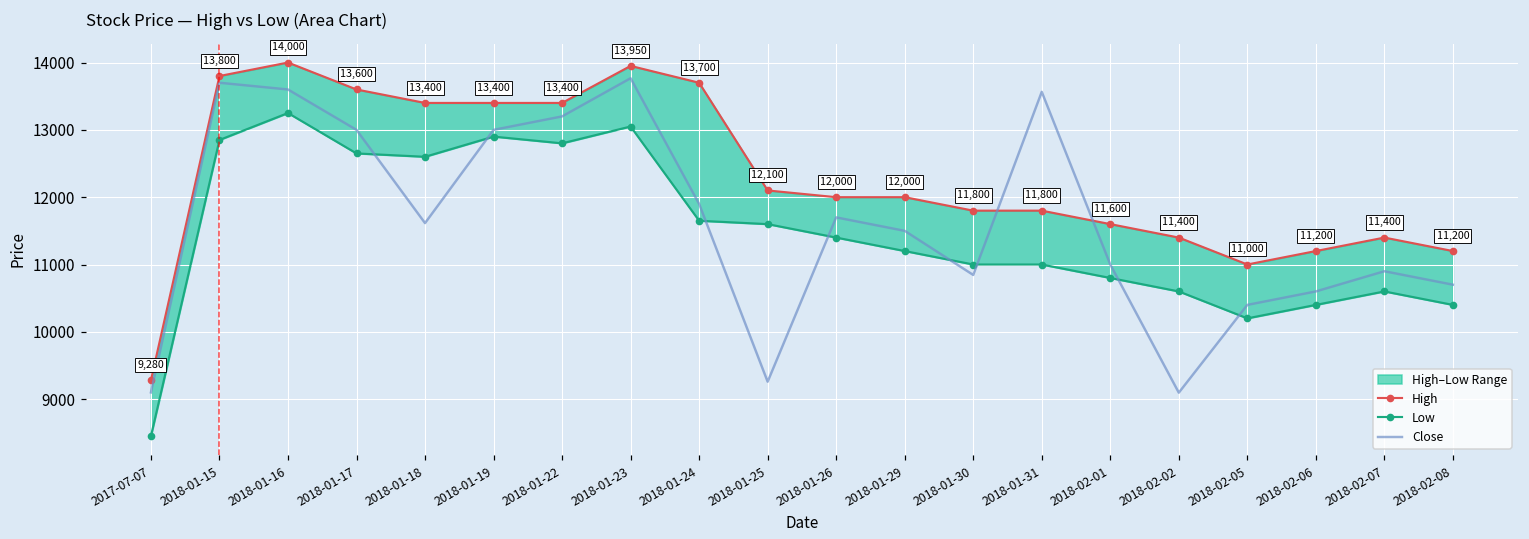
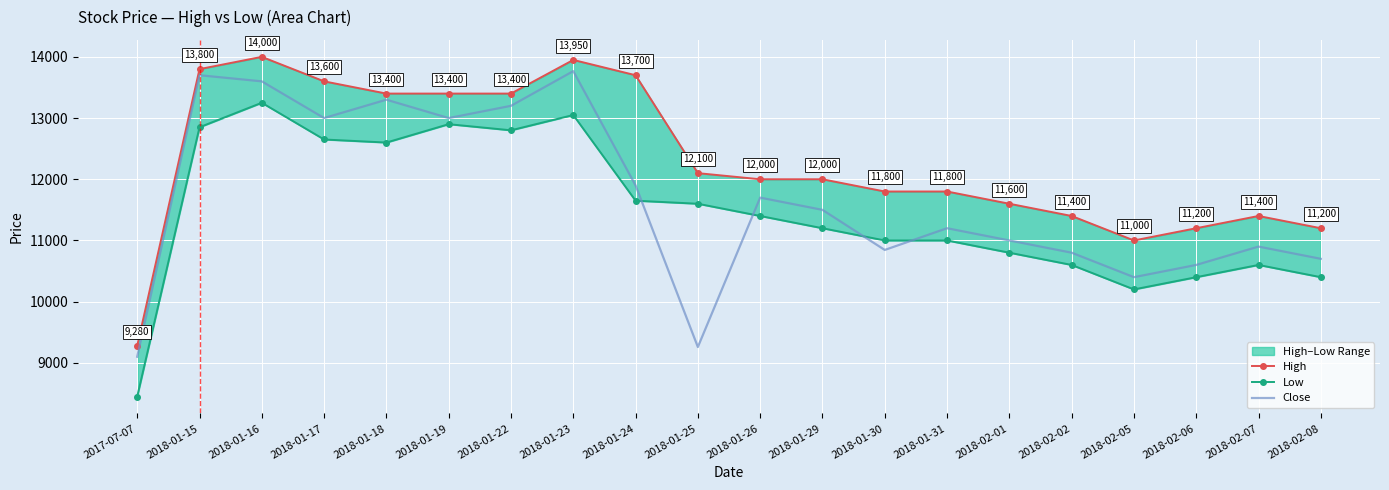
  {
    "Close": {
      "2017-07-07": 9100,
      "2018-01-15": 13700,
      "2018-01-16": 13600,
      "2018-01-17": 13000,
-     "2018-01-18": 11600,
+     "2018-01-18": 13300,
      "2018-01-19": 13000,
      "2018-01-22": 13200,
      "2018-01-23": 13800,
      "2018-01-24": 11900,
      "2018-01-25": 9300,
      "2018-01-26": 11700,
      "2018-01-29": 11500,
      "2018-01-30": 10800,
-     "2018-01-31": 13600,
+     "2018-01-31": 11200,
      "2018-02-01": 11000,
-     "2018-02-02": 9100,
+     "2018-02-02": 10800,
      "2018-02-05": 10400,
      "2018-02-06": 10600,
      "2018-02-07": 10900,
      "2018-02-08": 10700
    }
  }
